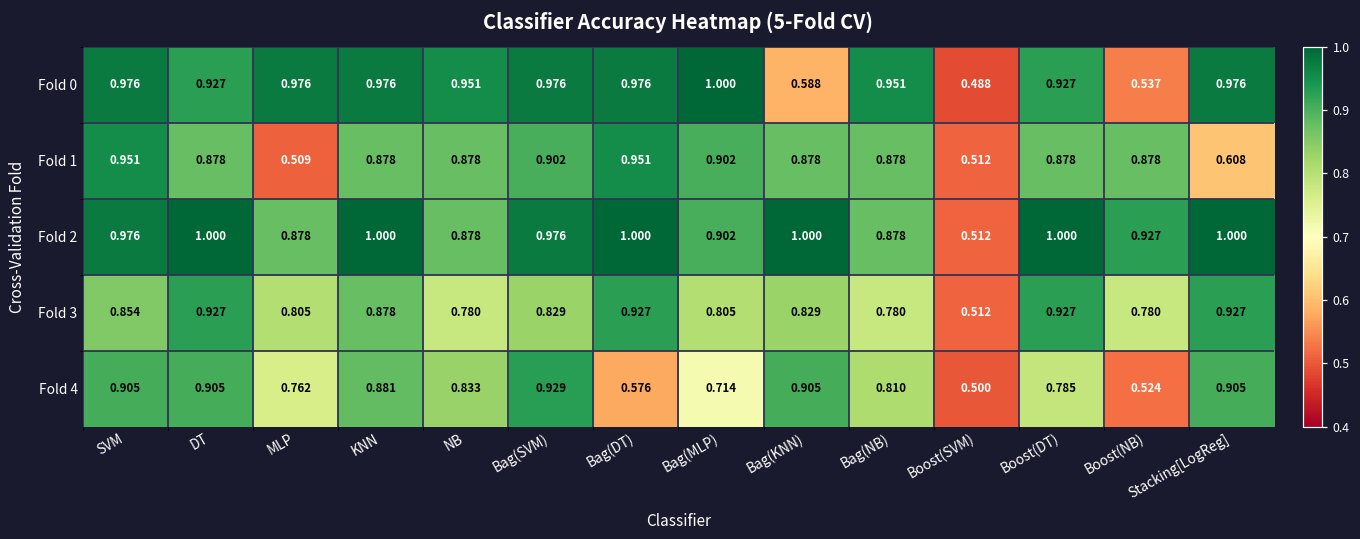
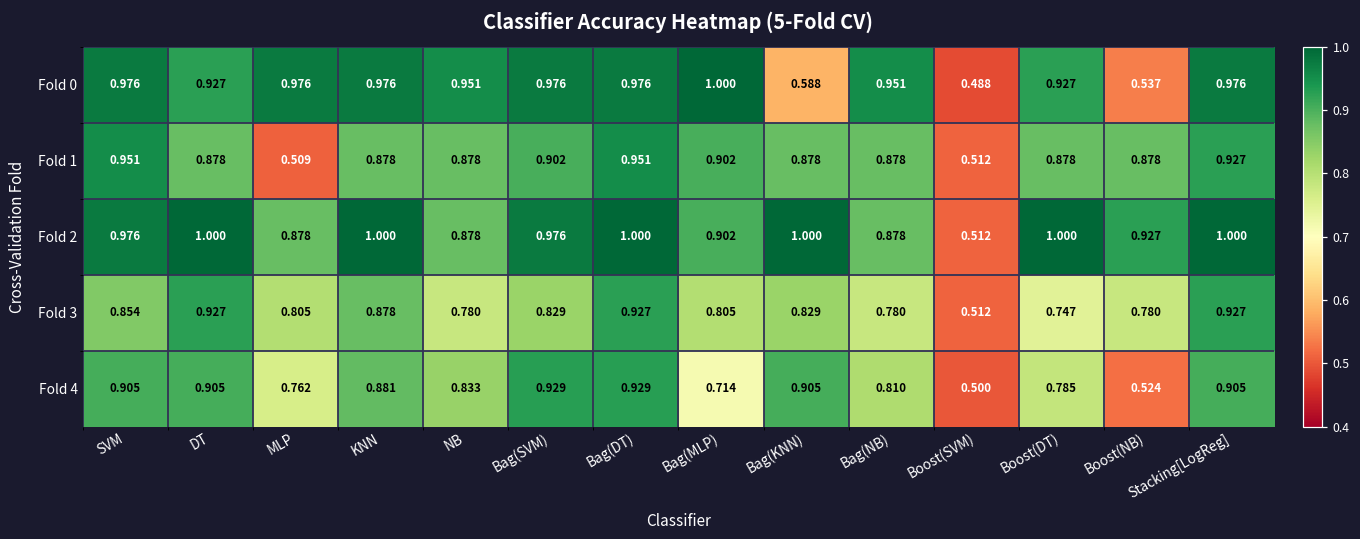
  {
    "Fold 0": {
      "SVM": 0.976,
      "DT": 0.927,
      "MLP": 0.976,
      "KNN": 0.976,
      "NB": 0.951,
      "Bag(SVM)": 0.976,
      "Bag(DT)": 0.976,
      "Bag(MLP)": 1.000,
      "Bag(KNN)": 0.588,
      "Bag(NB)": 0.951,
      "Boost(SVM)": 0.488,
      "Boost(DT)": 0.927,
      "Boost(NB)": 0.537,
      "Stacking[LogReg]": 0.976
    },
    "Fold 1": {
      "SVM": 0.951,
      "DT": 0.878,
      "MLP": 0.509,
      "KNN": 0.878,
      "NB": 0.878,
      "Bag(SVM)": 0.902,
      "Bag(DT)": 0.951,
      "Bag(MLP)": 0.902,
      "Bag(KNN)": 0.878,
      "Bag(NB)": 0.878,
      "Boost(SVM)": 0.512,
      "Boost(DT)": 0.878,
      "Boost(NB)": 0.878,
-     "Stacking[LogReg]": 0.608
+     "Stacking[LogReg]": 0.927
    },
    "Fold 2": {
      "SVM": 0.976,
      "DT": 1.000,
      "MLP": 0.878,
      "KNN": 1.000,
      "NB": 0.878,
      "Bag(SVM)": 0.976,
      "Bag(DT)": 1.000,
      "Bag(MLP)": 0.902,
      "Bag(KNN)": 1.000,
      "Bag(NB)": 0.878,
      "Boost(SVM)": 0.512,
      "Boost(DT)": 1.000,
      "Boost(NB)": 0.927,
      "Stacking[LogReg]": 1.000
    },
    "Fold 3": {
      "SVM": 0.854,
      "DT": 0.927,
      "MLP": 0.805,
      "KNN": 0.878,
      "NB": 0.780,
      "Bag(SVM)": 0.829,
      "Bag(DT)": 0.927,
      "Bag(MLP)": 0.805,
      "Bag(KNN)": 0.829,
      "Bag(NB)": 0.780,
      "Boost(SVM)": 0.512,
-     "Boost(DT)": 0.927,
+     "Boost(DT)": 0.747,
      "Boost(NB)": 0.780,
      "Stacking[LogReg]": 0.927
    },
    "Fold 4": {
      "SVM": 0.905,
      "DT": 0.905,
      "MLP": 0.762,
      "KNN": 0.881,
      "NB": 0.833,
      "Bag(SVM)": 0.929,
-     "Bag(DT)": 0.576,
+     "Bag(DT)": 0.929,
      "Bag(MLP)": 0.714,
      "Bag(KNN)": 0.905,
      "Bag(NB)": 0.810,
      "Boost(SVM)": 0.500,
      "Boost(DT)": 0.785,
      "Boost(NB)": 0.524,
      "Stacking[LogReg]": 0.905
    }
  }
